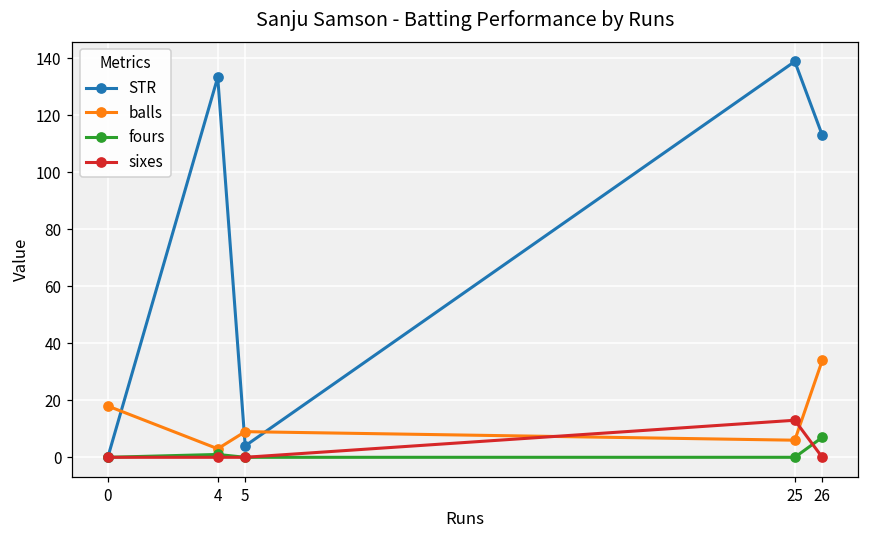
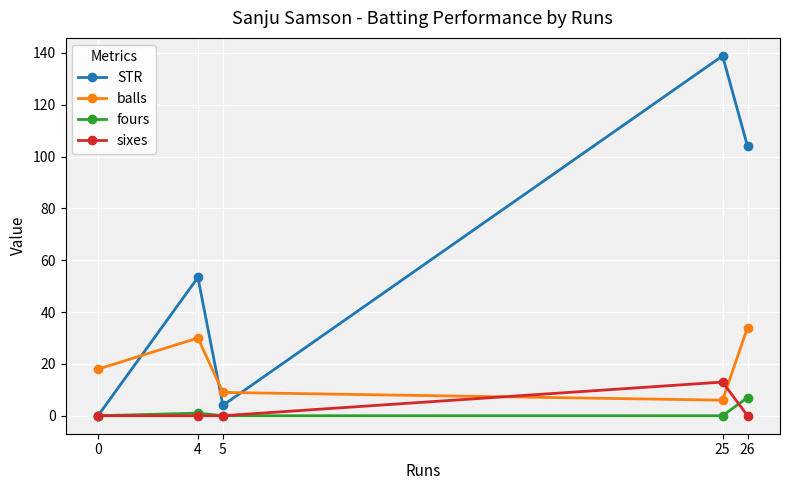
  {
    "STR": {
-     "4": 133,
+     "4": 53,
      "5": 4,
      "25": 139,
-     "26": 113
+     "26": 104
    },
    "balls": {
      "0": 18,
-     "4": 3,
+     "4": 30,
      "5": 9,
      "25": 6,
      "26": 34
    },
    "fours": {
      "4": 1,
      "25": 0,
      "26": 7
    },
    "sixes": {
      "4": 0,
      "25": 13,
      "26": 0
    }
  }
